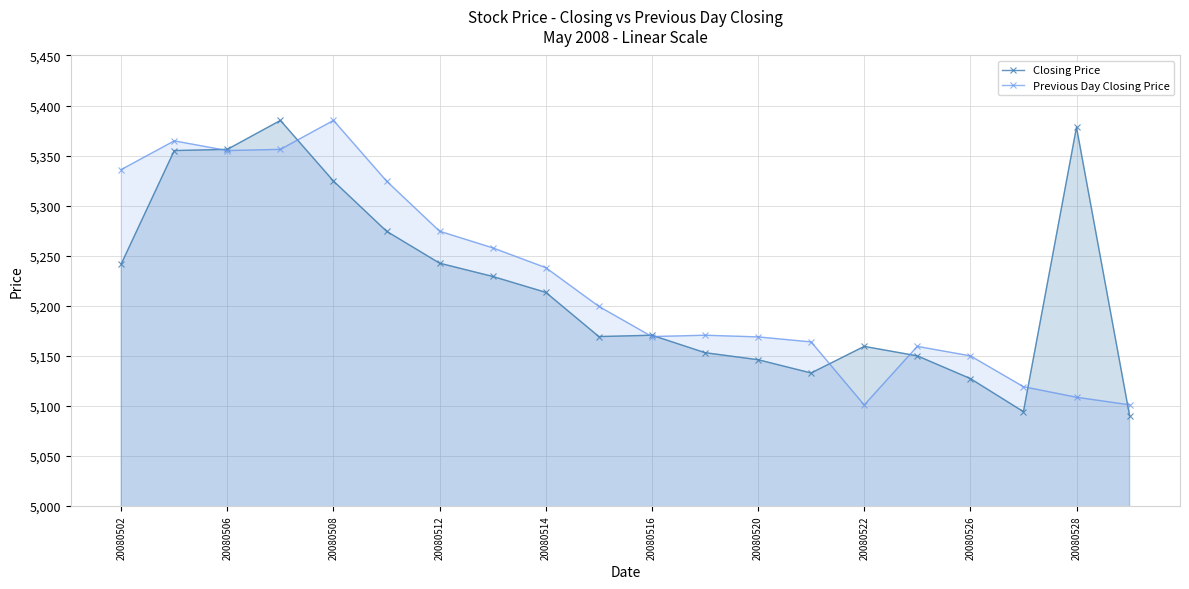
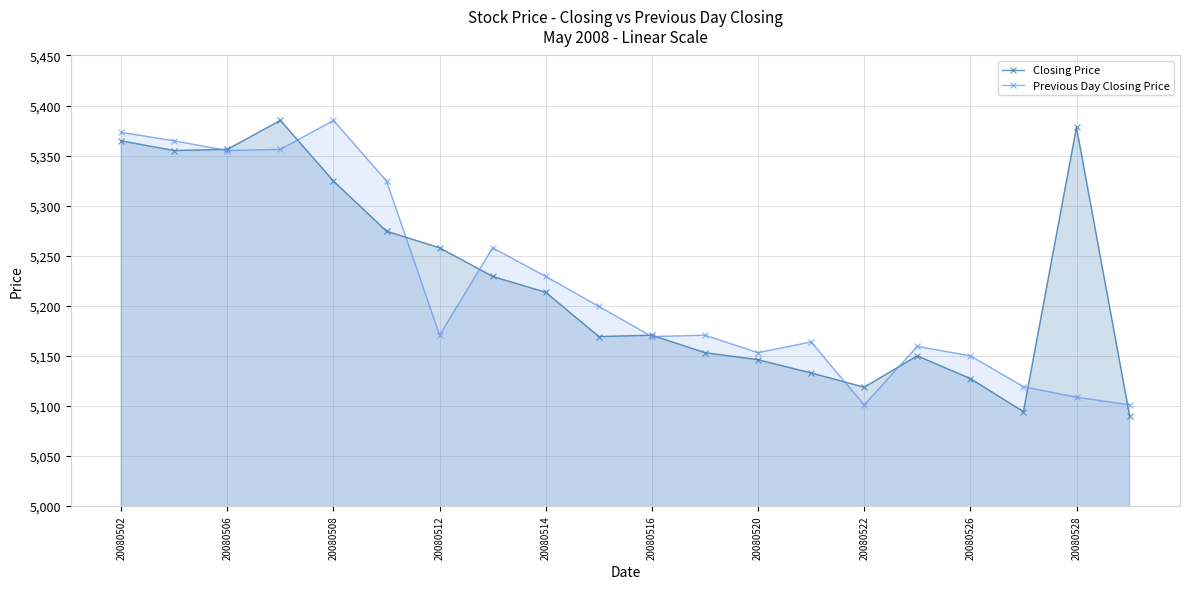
  {
    "Closing Price": {
-     "20080502": "5,242",
+     "20080502": "5,365",
      "20080508": "5,325",
-     "20080512": "5,243",
+     "20080512": "5,258",
      "20080514": "5,213",
      "20080520": "5,146",
-     "20080522": "5,159",
+     "20080522": "5,119",
      "20080526": "5,127",
      "20080528": "5,378"
    },
    "Previous Day Closing Price": {
-     "20080502": "5,336",
+     "20080502": "5,373",
      "20080508": "5,385",
-     "20080512": "5,274",
-     "20080514": "5,238",
-     "20080520": "5,169",
+     "20080512": "5,171",
+     "20080514": "5,229",
+     "20080520": "5,153",
      "20080522": "5,101",
      "20080526": "5,150",
      "20080528": "5,109"
    }
  }
